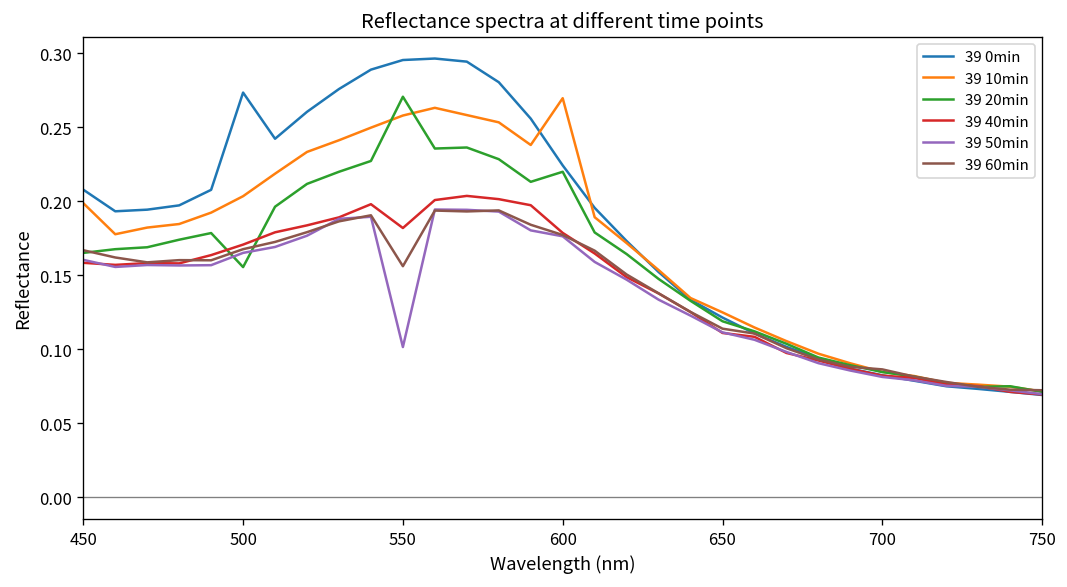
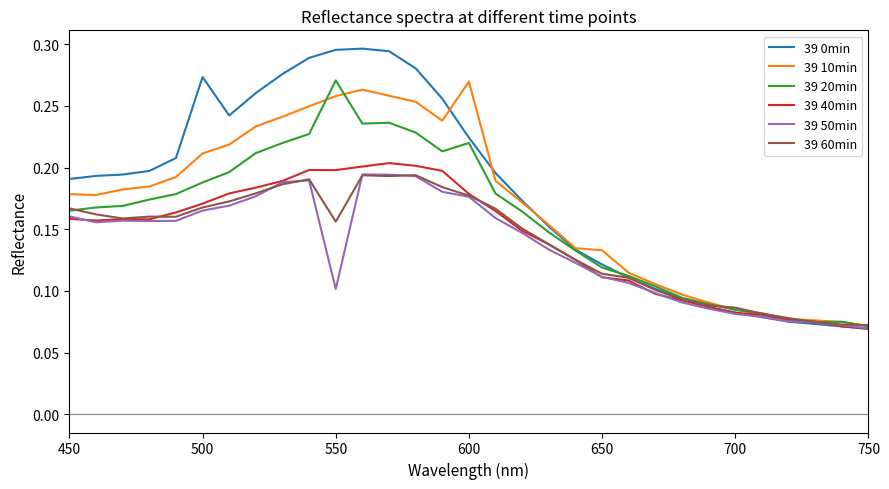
  {
    "39 0min": {
-     "450": 0.208,
+     "450": 0.191,
      "500": 0.273,
      "550": 0.295,
      "600": 0.224,
      "650": 0.121
    },
    "39 10min": {
-     "450": 0.199,
-     "500": 0.203,
+     "450": 0.178,
+     "500": 0.211,
      "550": 0.258,
      "600": 0.270,
-     "650": 0.125
+     "650": 0.133
    },
    "39 20min": {
-     "500": 0.156,
+     "500": 0.188,
      "550": 0.271,
      "600": 0.220,
      "650": 0.119
    },
    "39 40min": {
      "500": 0.171,
-     "550": 0.182
+     "550": 0.198
    },
    "39 50min": {
      "500": 0.165,
      "550": 0.102
    },
    "39 60min": {
      "500": 0.168,
      "550": 0.156,
      "650": 0.114
    }
  }
